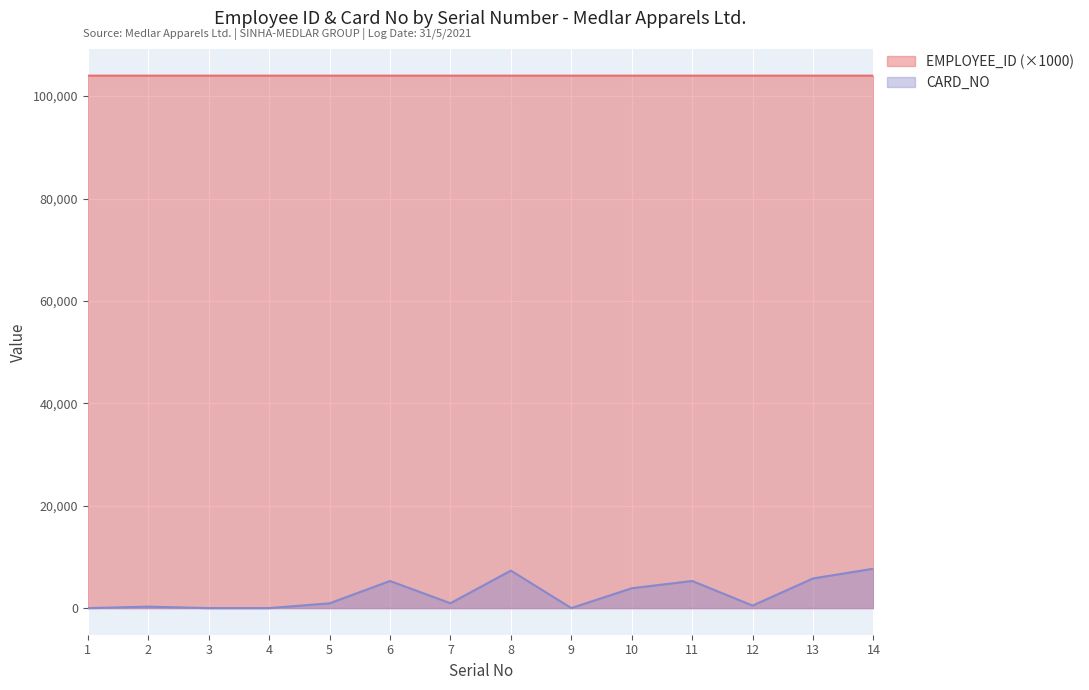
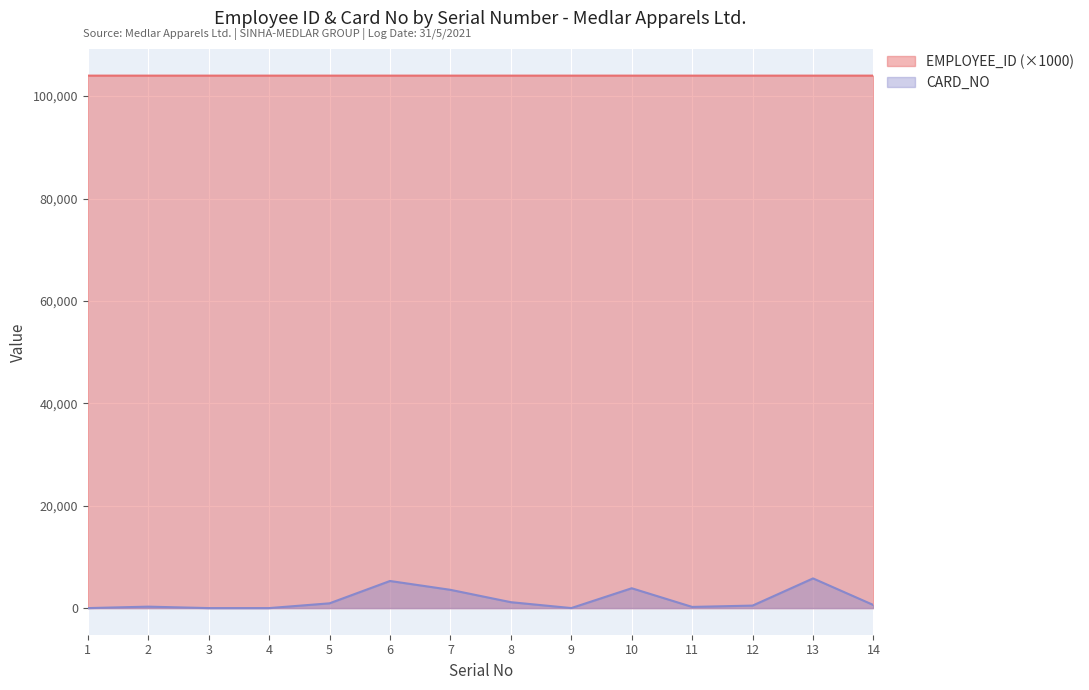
  {
    "EMPLOYEE_ID (×1000)": {
      "1": "104,000",
      "2": "104,000",
      "3": "104,000",
      "4": "104,000",
      "5": "104,000",
      "6": "104,000",
      "7": "104,000",
      "8": "104,000",
      "9": "104,000",
      "10": "104,000",
      "11": "104,000",
      "12": "104,000",
      "13": "104,000",
      "14": "104,000"
    },
    "CARD_NO": {
      "1": "0",
      "2": "0",
      "3": "0",
      "4": "0",
      "5": "1,000",
      "6": "5,000",
-     "7": "1,000",
-     "8": "7,000",
+     "7": "4,000",
+     "8": "1,000",
      "9": "0",
      "10": "4,000",
-     "11": "5,000",
+     "11": "0",
      "12": "0",
      "13": "6,000",
-     "14": "8,000"
+     "14": "1,000"
    }
  }
